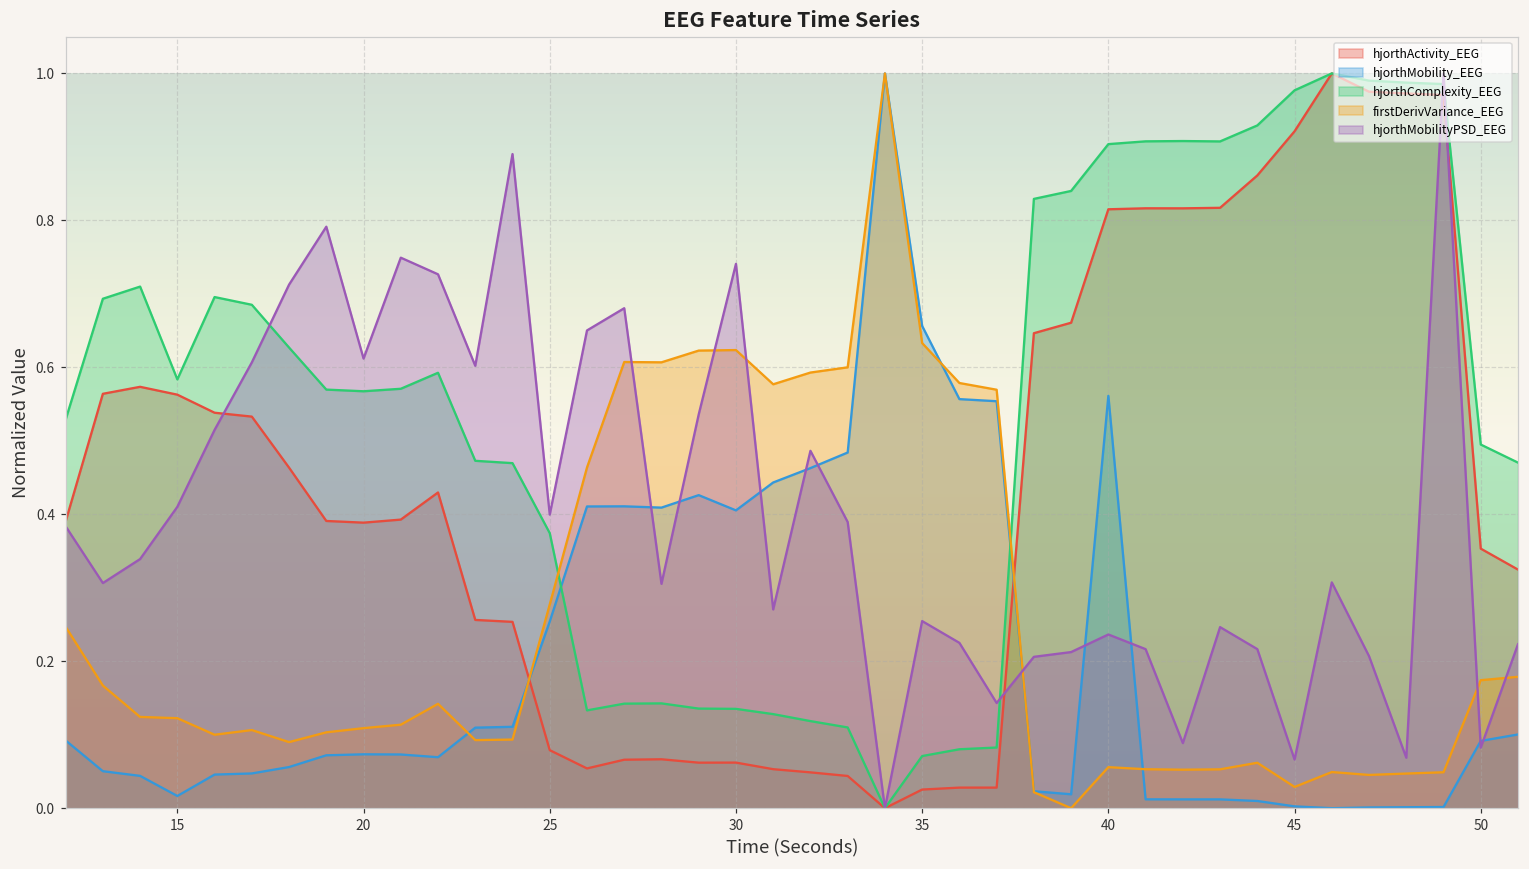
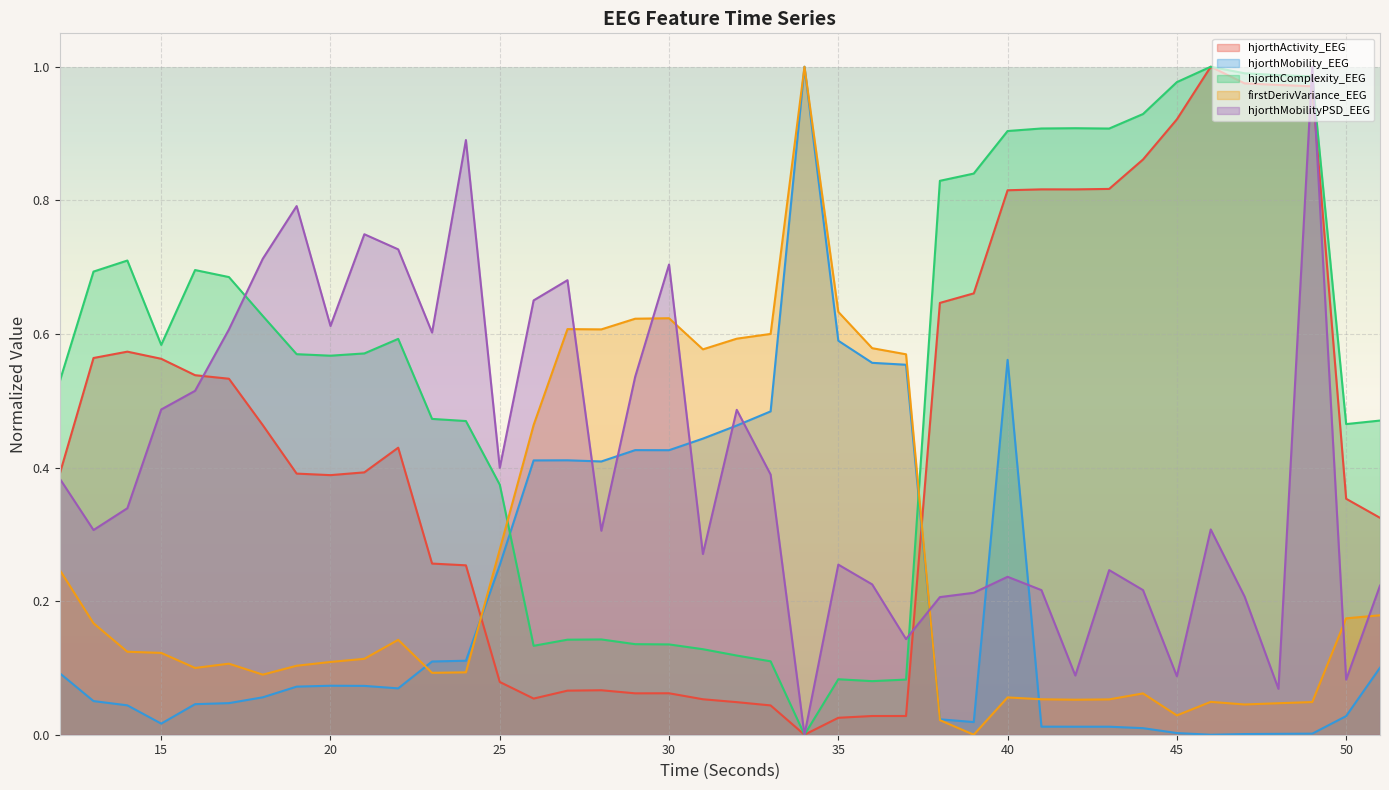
  {
    "hjorthMobility_EEG": {
      "15": 0.02,
      "20": 0.07,
      "25": 0.25,
-     "30": 0.41,
-     "35": 0.66,
+     "30": 0.43,
+     "35": 0.59,
      "40": 0.56,
      "45": 0.00,
-     "50": 0.09
+     "50": 0.03
    },
    "hjorthComplexity_EEG": {
      "15": 0.58,
      "20": 0.57,
      "25": 0.37,
      "30": 0.14,
-     "35": 0.07,
+     "35": 0.08,
      "40": 0.90,
      "45": 0.98,
-     "50": 0.49
+     "50": 0.47
    },
    "hjorthMobilityPSD_EEG": {
-     "15": 0.41,
+     "15": 0.49,
      "20": 0.61,
      "25": 0.40,
-     "30": 0.74,
+     "30": 0.70,
      "35": 0.25,
      "40": 0.24,
-     "45": 0.07,
+     "45": 0.09,
      "50": 0.08
    }
  }
